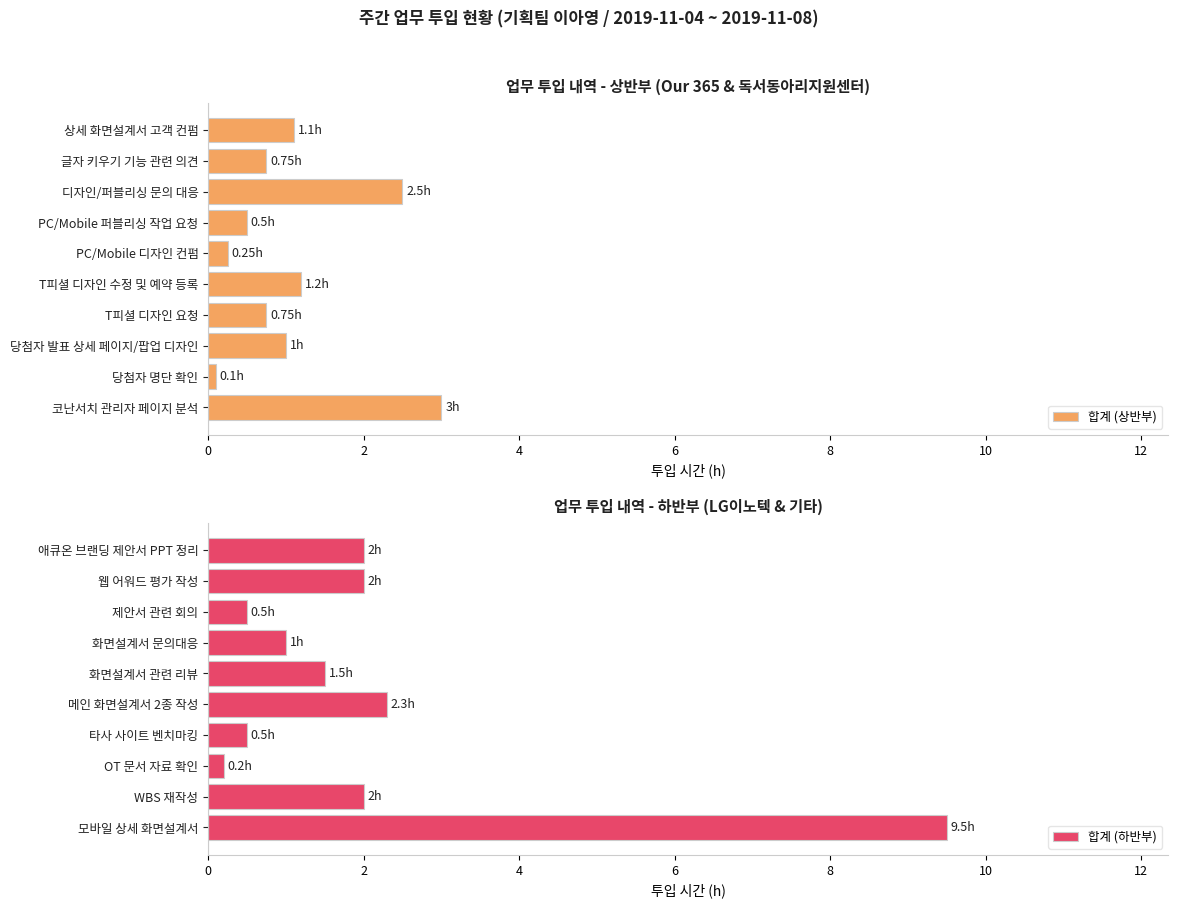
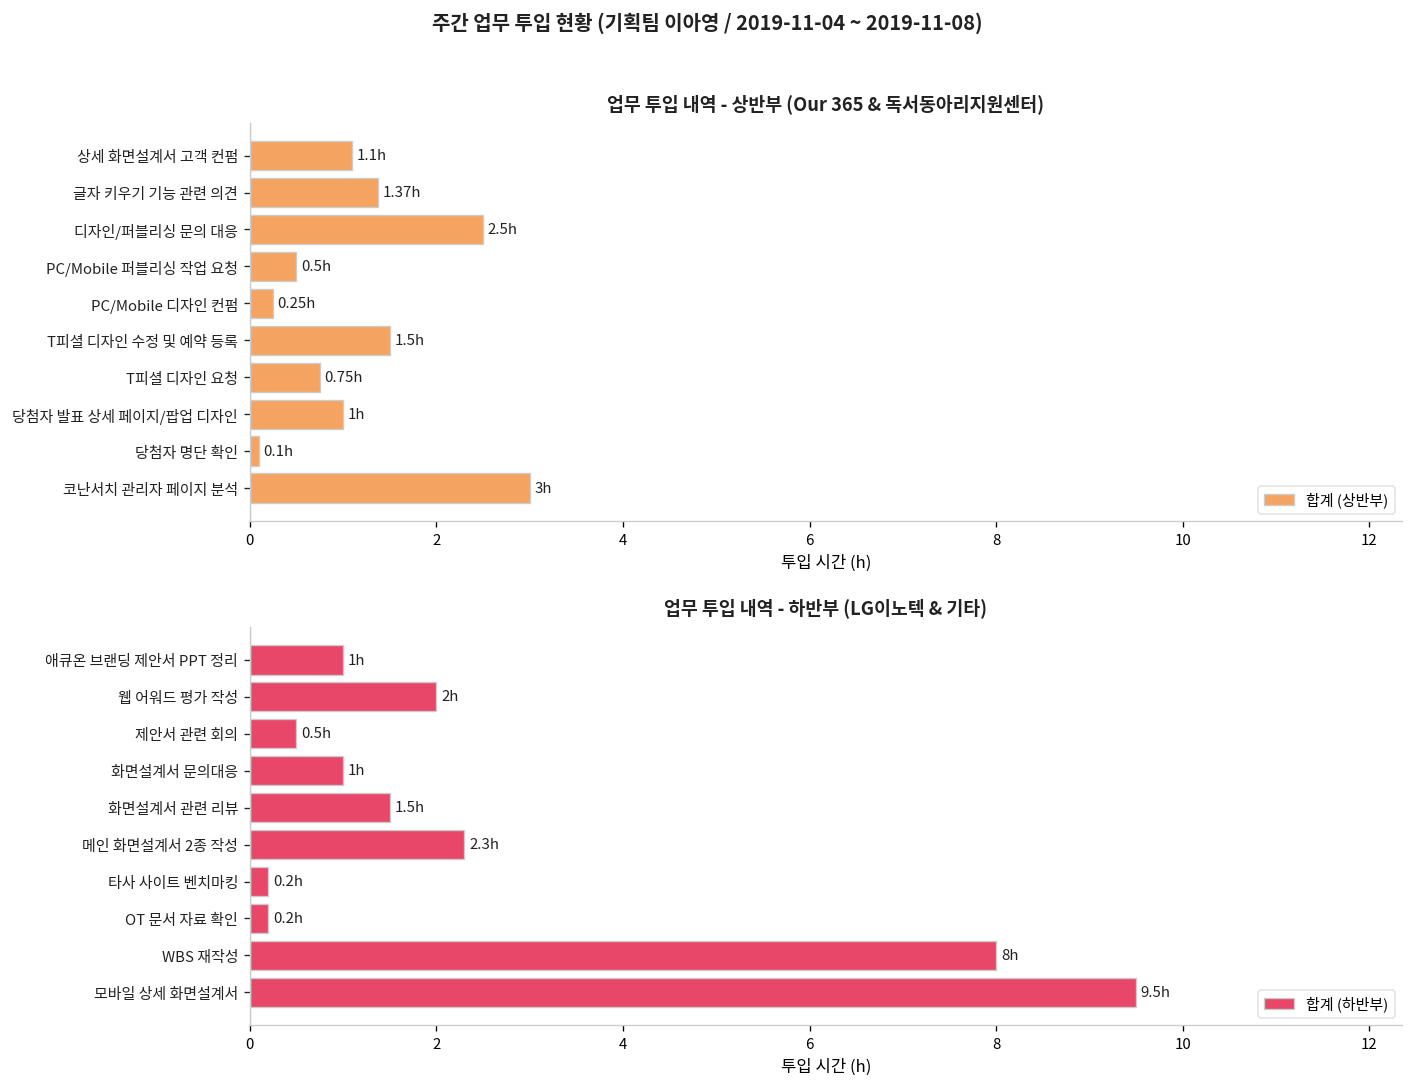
  {
    "업무 투입 내역 - 상반부 (Our 365 & 독서동아리지원센터)": {
      "상세 화면설계서 고객 컨펌": "1.1h",
-     "글자 키우기 기능 관련 의견": "0.75h",
+     "글자 키우기 기능 관련 의견": "1.37h",
      "디자인/퍼블리싱 문의 대응": "2.5h",
      "PC/Mobile 퍼블리싱 작업 요청": "0.5h",
      "PC/Mobile 디자인 컨펌": "0.25h",
-     "T피셜 디자인 수정 및 예약 등록": "1.2h",
+     "T피셜 디자인 수정 및 예약 등록": "1.5h",
      "T피셜 디자인 요청": "0.75h",
      "당첨자 발표 상세 페이지/팝업 디자인": "1h",
      "당첨자 명단 확인": "0.1h",
      "코난서치 관리자 페이지 분석": "3h"
    },
    "업무 투입 내역 - 하반부 (LG이노텍 & 기타)": {
-     "애큐온 브랜딩 제안서 PPT 정리": "2h",
+     "애큐온 브랜딩 제안서 PPT 정리": "1h",
      "웹 어워드 평가 작성": "2h",
      "제안서 관련 회의": "0.5h",
      "화면설계서 문의대응": "1h",
      "화면설계서 관련 리뷰": "1.5h",
      "메인 화면설계서 2종 작성": "2.3h",
-     "타사 사이트 벤치마킹": "0.5h",
+     "타사 사이트 벤치마킹": "0.2h",
      "OT 문서 자료 확인": "0.2h",
-     "WBS 재작성": "2h",
+     "WBS 재작성": "8h",
      "모바일 상세 화면설계서": "9.5h"
    }
  }
